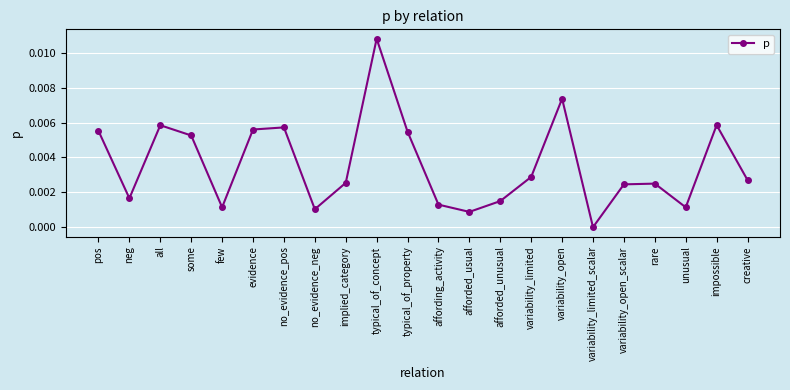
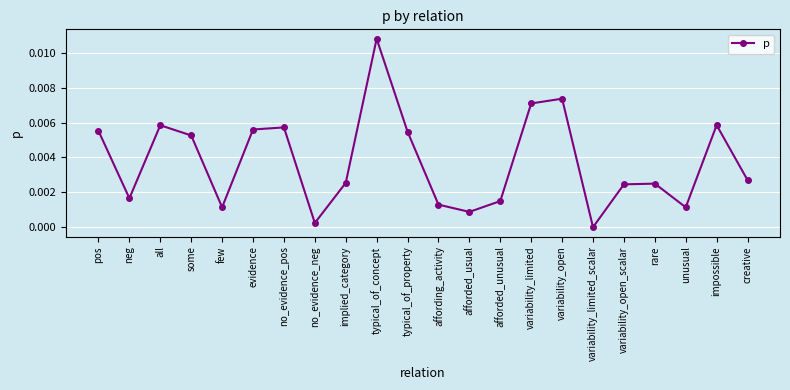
  {
    "pos": 0.0055,
    "neg": 0.0017,
    "all": 0.0059,
    "some": 0.0053,
    "few": 0.0011,
    "evidence": 0.0056,
    "no_evidence_pos": 0.0057,
-   "no_evidence_neg": 0.0010,
+   "no_evidence_neg": 0.0002,
    "implied_category": 0.0025,
    "typical_of_concept": 0.0108,
    "typical_of_property": 0.0055,
    "affording_activity": 0.0013,
    "afforded_usual": 0.0009,
    "afforded_unusual": 0.0015,
-   "variability_limited": 0.0029,
+   "variability_limited": 0.0071,
    "variability_open": 0.0074,
    "variability_limited_scalar": 0.0000,
    "variability_open_scalar": 0.0025,
    "rare": 0.0025,
    "unusual": 0.0011,
    "impossible": 0.0059,
    "creative": 0.0027
  }
